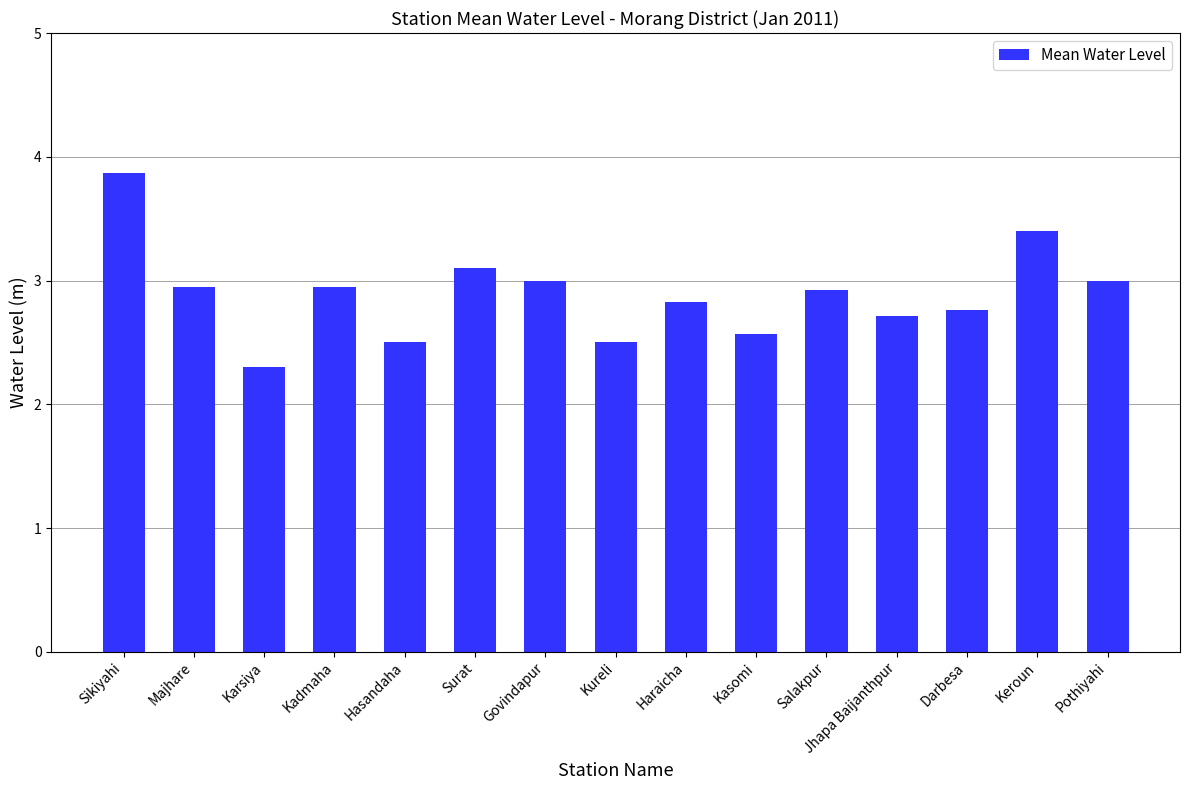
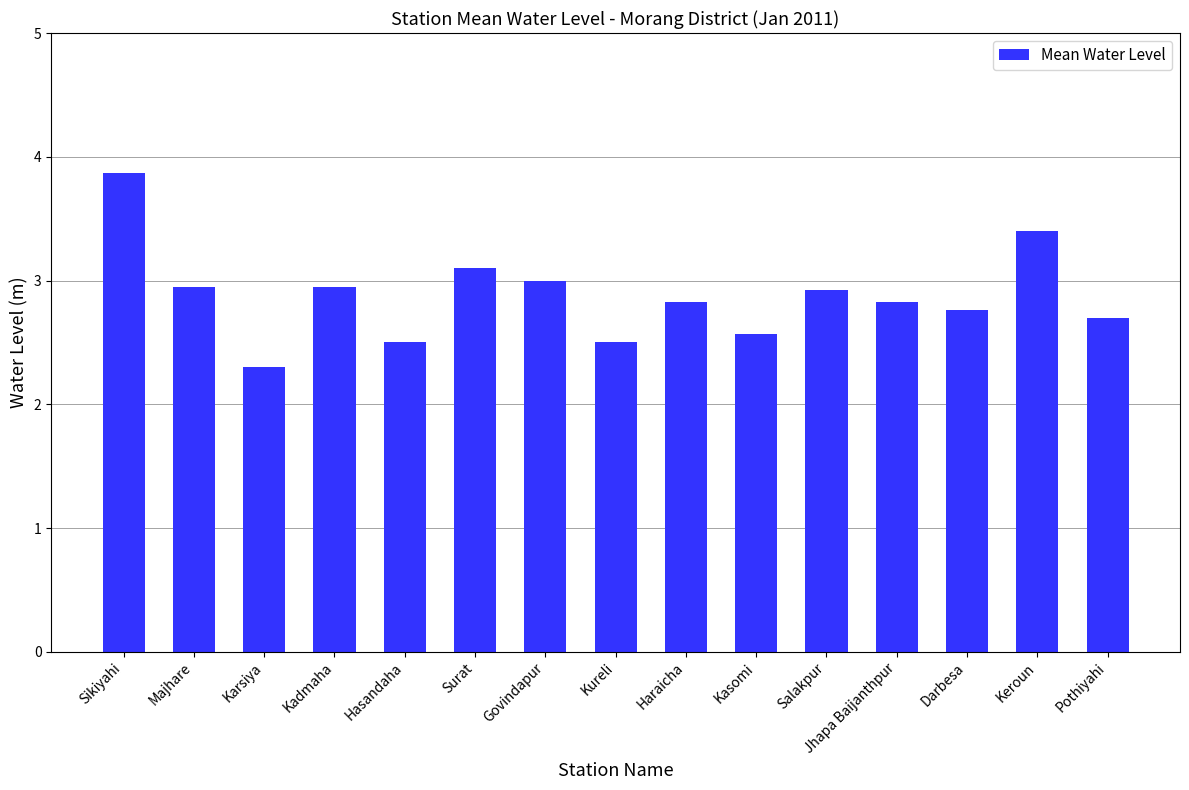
  {
    "Sikiyahi": 3.87,
    "Majhare": 2.95,
    "Karsiya": 2.30,
    "Kadmaha": 2.95,
    "Hasandaha": 2.50,
    "Surat": 3.10,
    "Govindapur": 3.00,
    "Kureli": 2.50,
    "Haraicha": 2.83,
    "Kasomi": 2.57,
    "Salakpur": 2.92,
-   "Jhapa Baijanthpur": 2.71,
+   "Jhapa Baijanthpur": 2.83,
    "Darbesa": 2.76,
    "Keroun": 3.40,
-   "Pothiyahi": 3.0
+   "Pothiyahi": 2.7
  }
